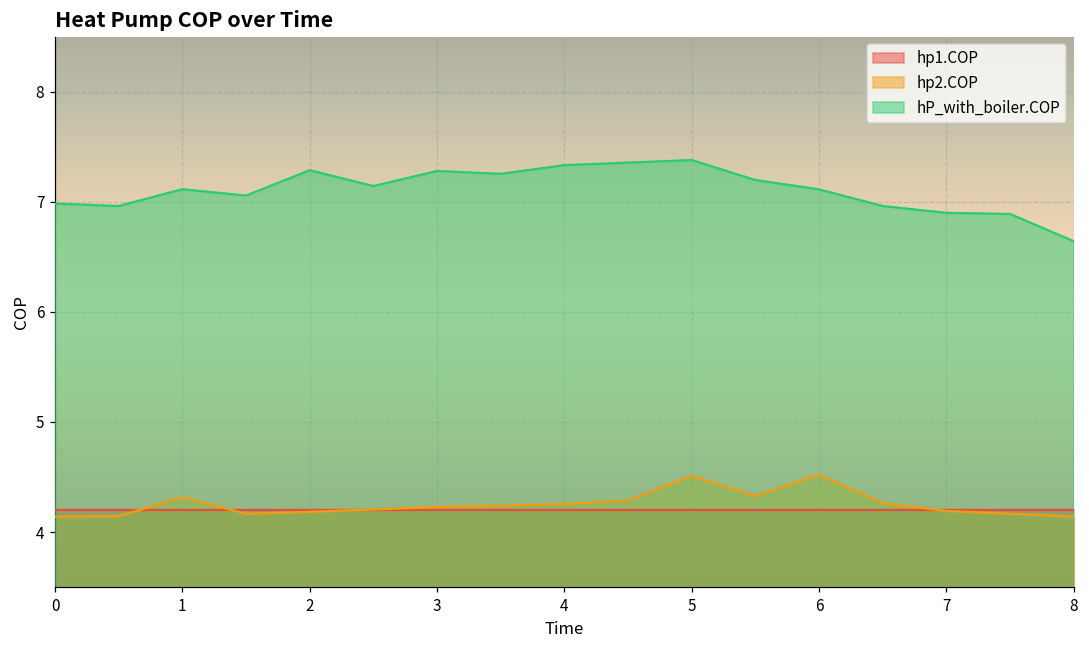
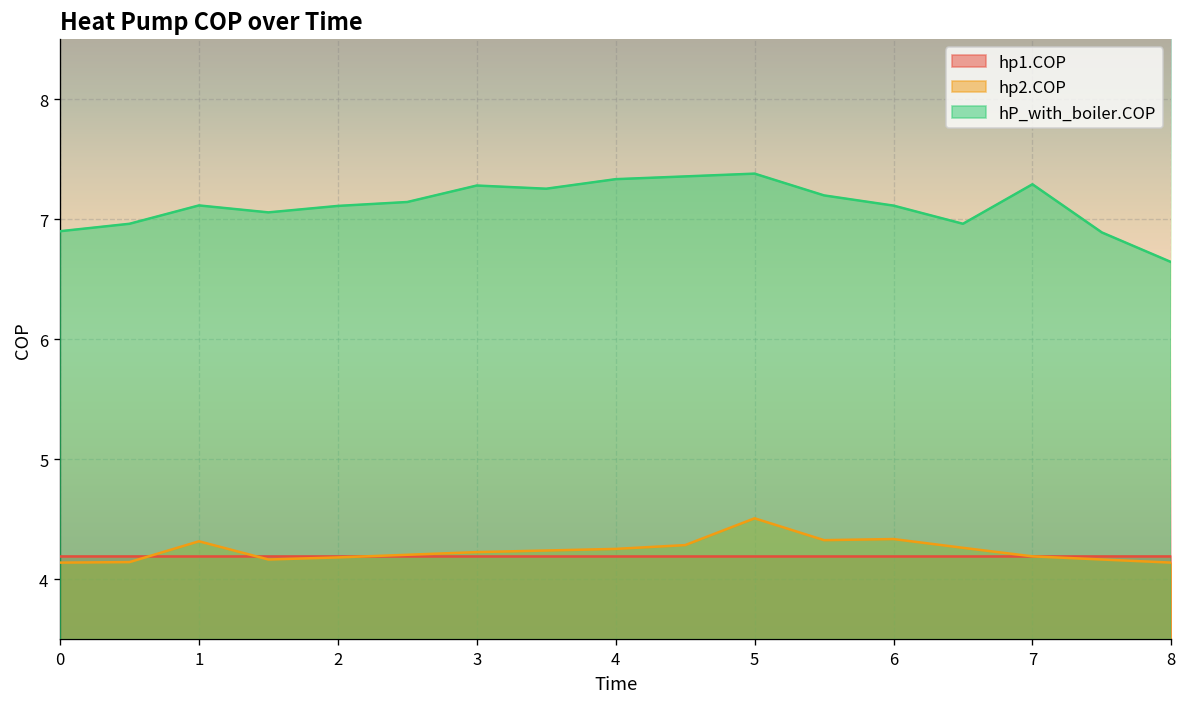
  {
    "hp1.COP": {
      "0": 4.20,
      "1": 4.20,
      "3": 4.20,
      "4": 4.20,
      "5": 4.20,
      "6": 4.20,
      "8": 4.20
    },
    "hp2.COP": {
      "0": 4.14,
      "1": 4.32,
      "3": 4.23,
      "4": 4.25,
      "5": 4.51,
-     "6": 4.52,
+     "6": 4.34,
      "8": 4.14
    },
    "hP_with_boiler.COP": {
-     "0": 6.98,
+     "0": 6.90,
      "1": 7.11,
-     "2": 7.29,
+     "2": 7.11,
      "3": 7.28,
      "4": 7.33,
      "5": 7.38,
      "6": 7.11,
-     "7": 6.90,
+     "7": 7.29,
      "8": 6.64
    }
  }
